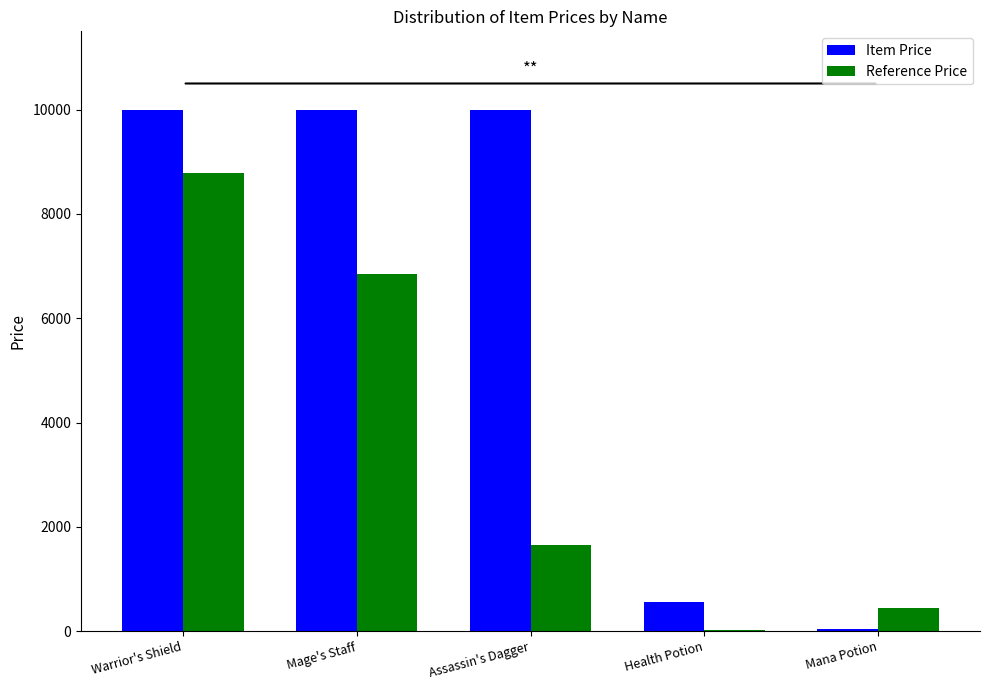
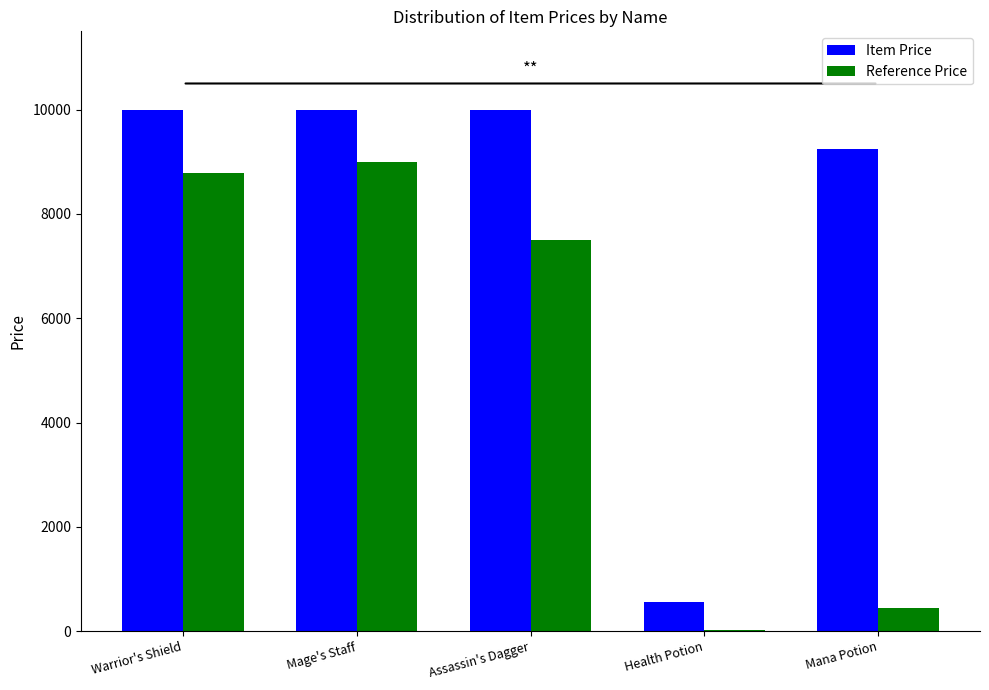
  {
    "Item Price": {
      "Warrior's Shield": 10000,
      "Mage's Staff": 10000,
      "Assassin's Dagger": 10000,
      "Health Potion": 600,
-     "Mana Potion": 100
+     "Mana Potion": 9200
    },
    "Reference Price": {
      "Warrior's Shield": 8800,
-     "Mage's Staff": 6800,
-     "Assassin's Dagger": 1600,
+     "Mage's Staff": 9000,
+     "Assassin's Dagger": 7500,
      "Mana Potion": 500
    }
  }
